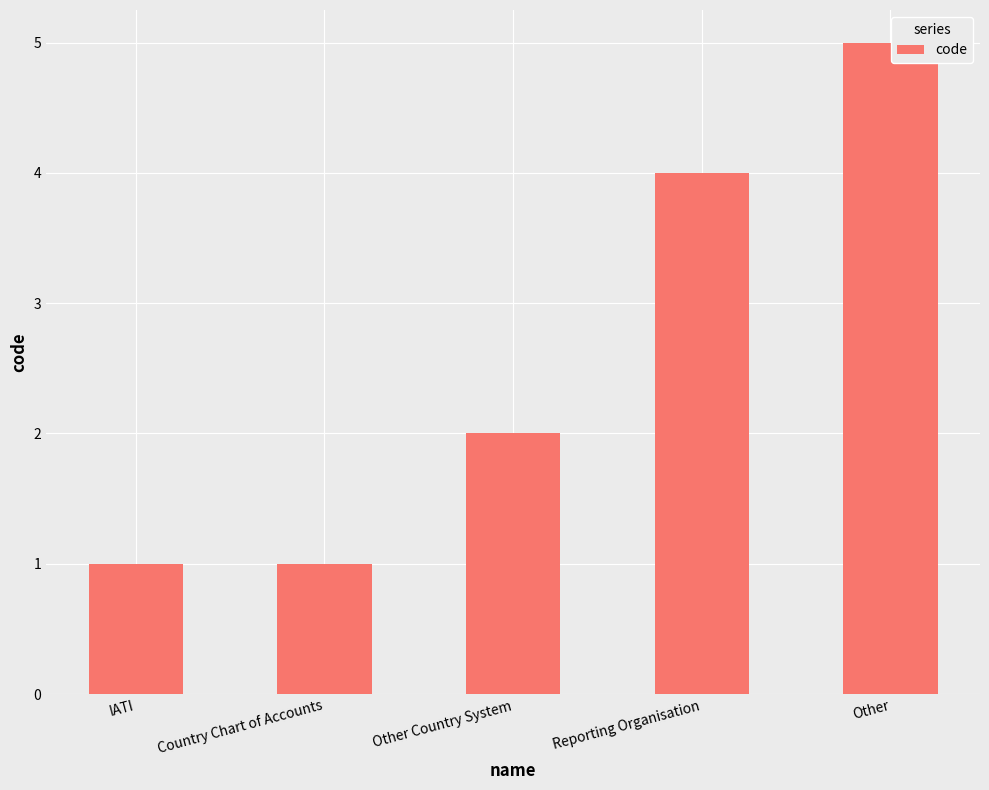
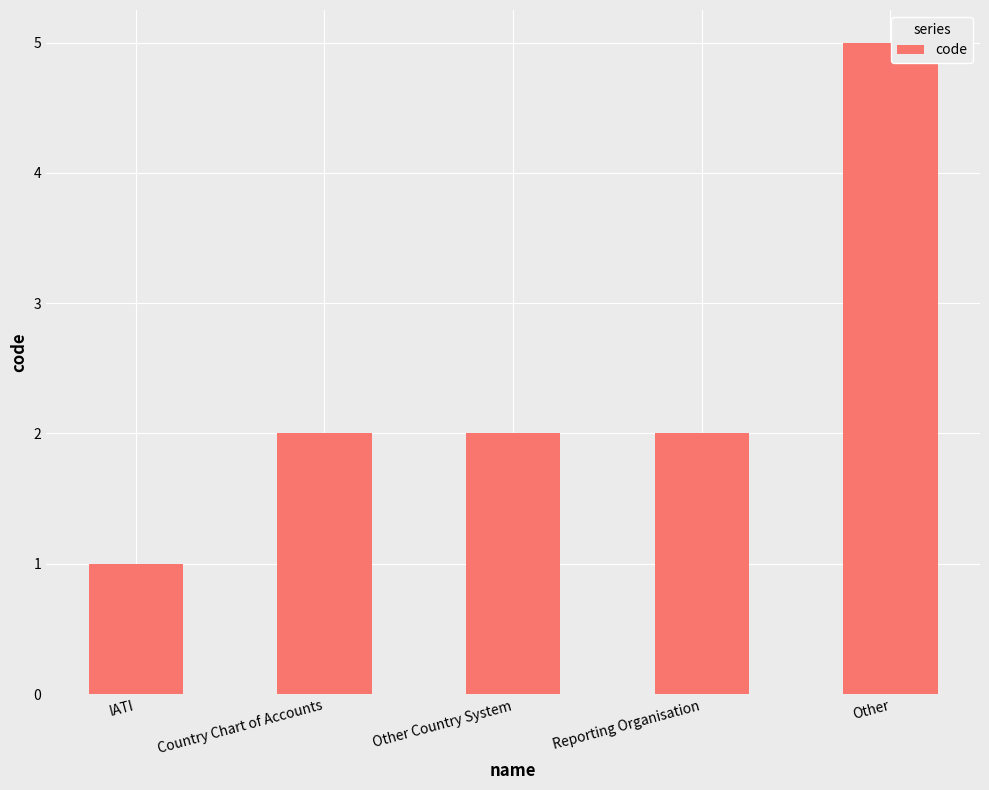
  {
    "IATI": 1,
-   "Country Chart of Accounts": 1,
+   "Country Chart of Accounts": 2,
    "Other Country System": 2,
-   "Reporting Organisation": 4,
+   "Reporting Organisation": 2,
    "Other": 5
  }
